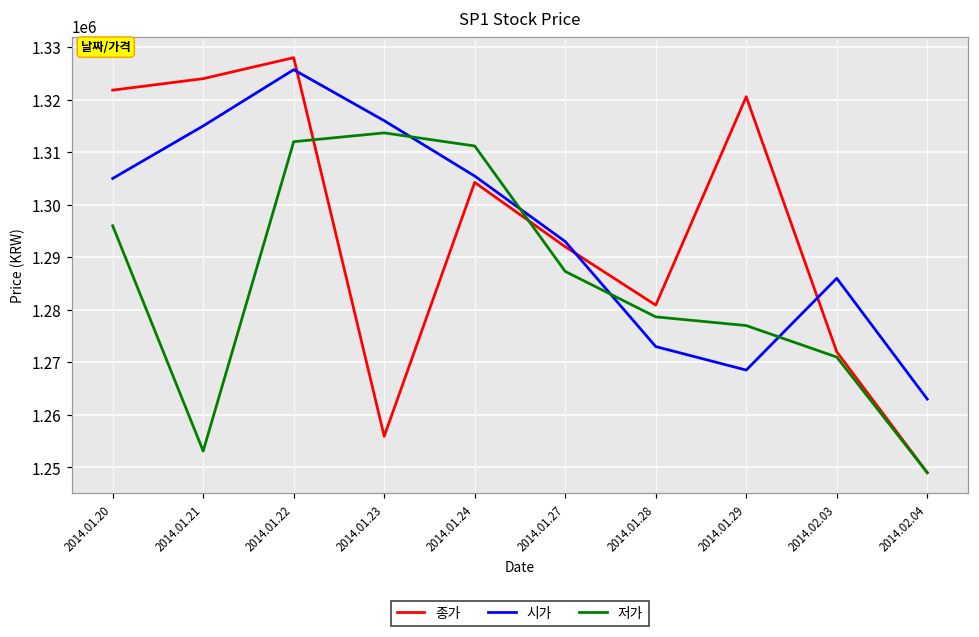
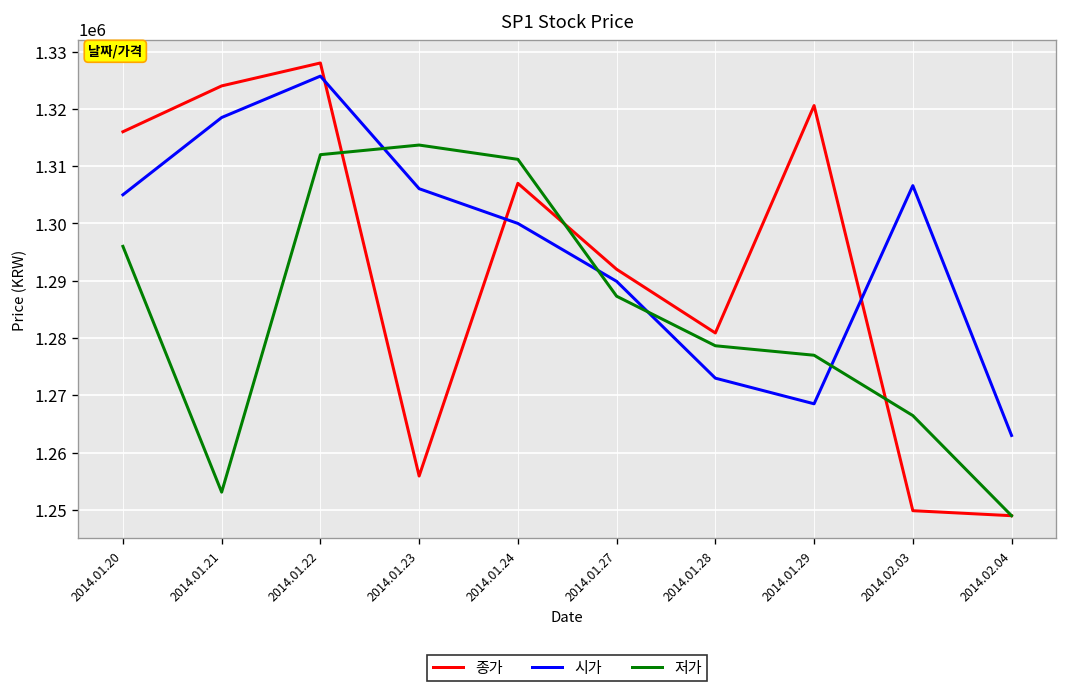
  {
    "종가": {
-     "2014.01.20": 1322000,
+     "2014.01.20": 1316000,
      "2014.01.21": 1324000,
      "2014.01.22": 1328000,
      "2014.01.23": 1256000,
-     "2014.01.24": 1304000,
+     "2014.01.24": 1307000,
      "2014.01.27": 1292000,
      "2014.01.28": 1281000,
      "2014.01.29": 1321000,
-     "2014.02.03": 1272000
+     "2014.02.03": 1250000
    },
    "시가": {
      "2014.01.20": 1305000,
-     "2014.01.21": 1315000,
+     "2014.01.21": 1318000,
      "2014.01.22": 1326000,
-     "2014.01.23": 1316000,
-     "2014.01.24": 1305000,
-     "2014.01.27": 1293000,
+     "2014.01.23": 1306000,
+     "2014.01.24": 1300000,
+     "2014.01.27": 1290000,
      "2014.01.28": 1273000,
      "2014.01.29": 1269000,
-     "2014.02.03": 1286000,
+     "2014.02.03": 1307000,
      "2014.02.04": 1263000
    },
    "저가": {
      "2014.01.20": 1296000,
      "2014.01.21": 1253000,
      "2014.01.22": 1312000,
      "2014.01.23": 1314000,
      "2014.01.24": 1311000,
      "2014.01.27": 1287000,
      "2014.01.28": 1279000,
      "2014.01.29": 1277000,
-     "2014.02.03": 1271000
+     "2014.02.03": 1266000
    }
  }
